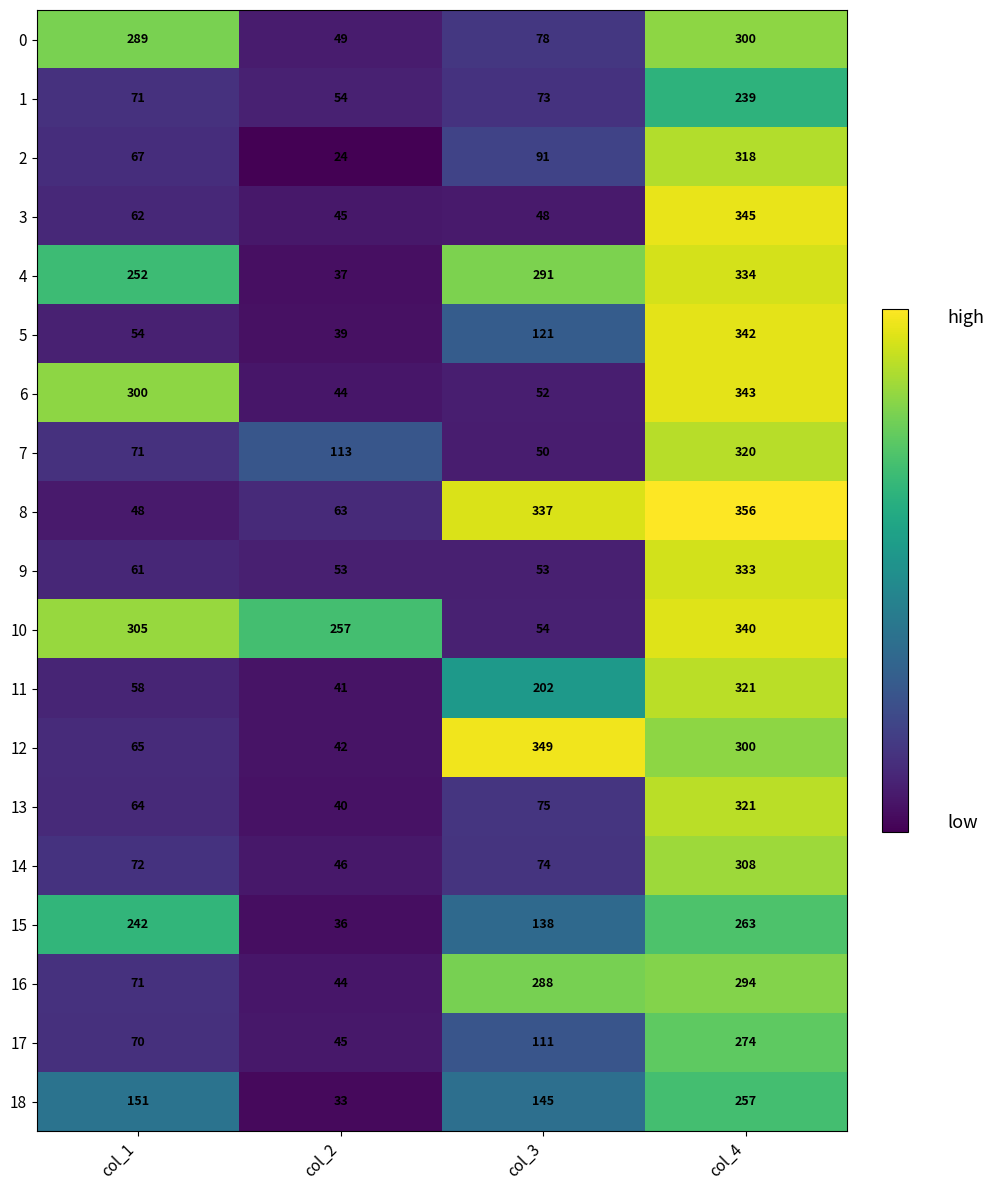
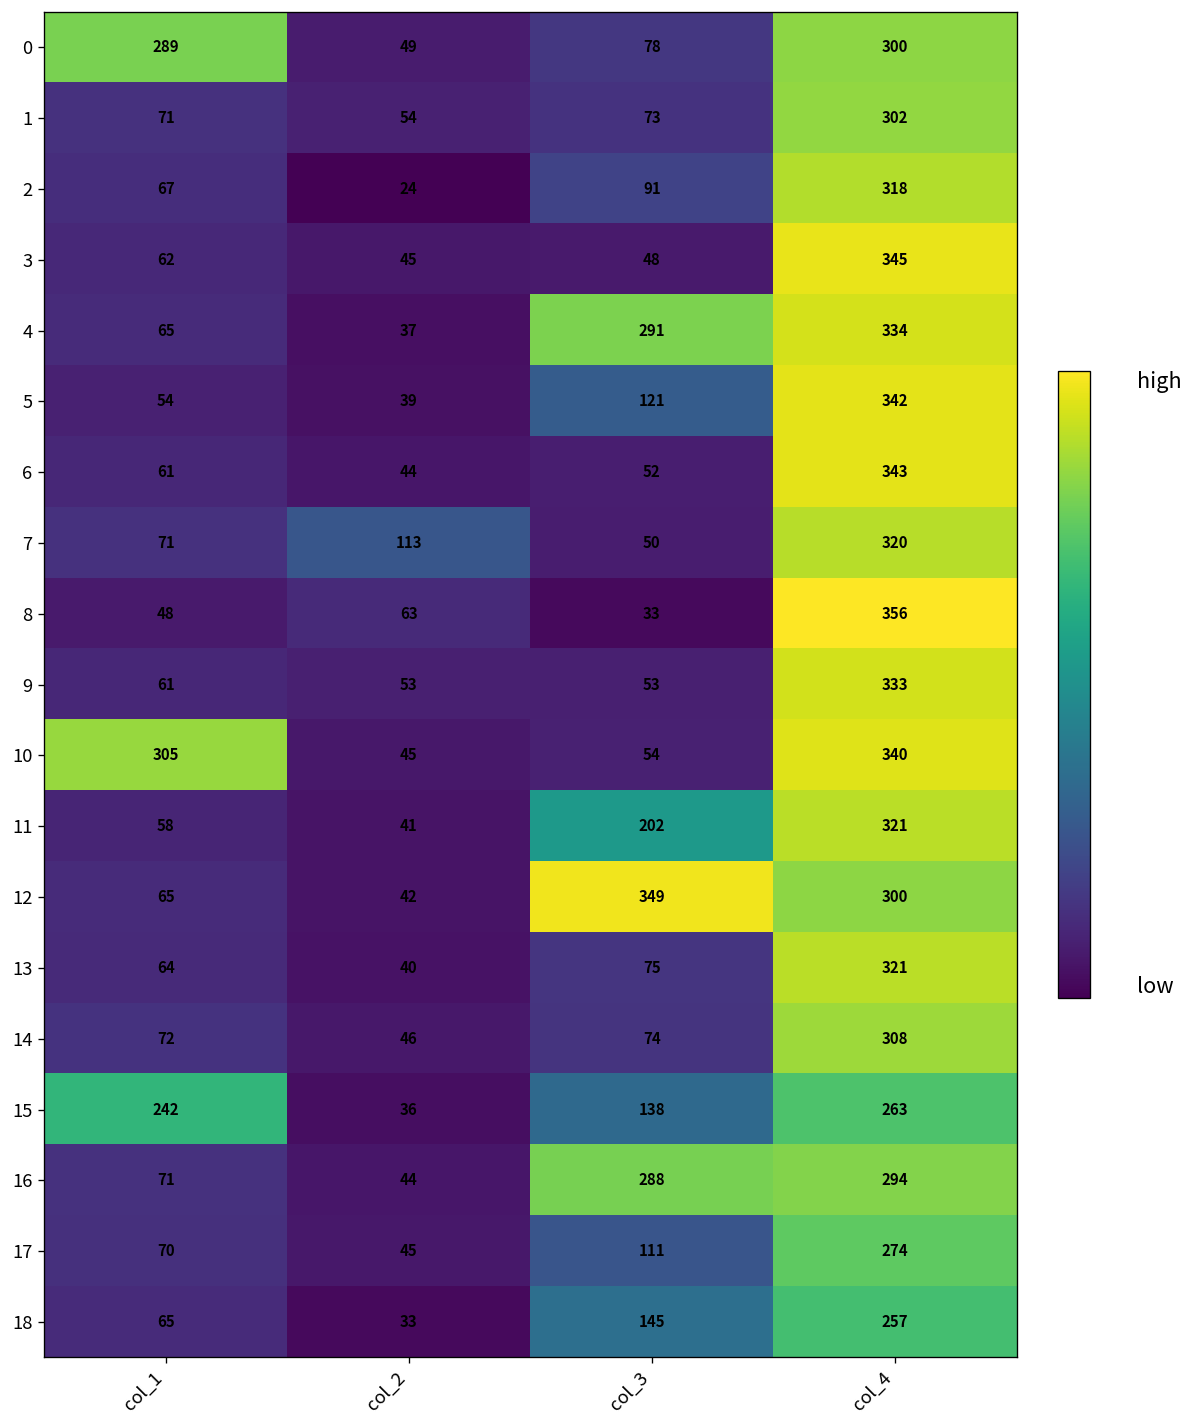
  {
    "0": {
      "col_1": 289,
      "col_2": 49,
      "col_3": 78,
      "col_4": 300
    },
    "1": {
      "col_1": 71,
      "col_2": 54,
      "col_3": 73,
-     "col_4": 239
+     "col_4": 302
    },
    "2": {
      "col_1": 67,
      "col_2": 24,
      "col_3": 91,
      "col_4": 318
    },
    "3": {
      "col_1": 62,
      "col_2": 45,
      "col_3": 48,
      "col_4": 345
    },
    "4": {
-     "col_1": 252,
+     "col_1": 65,
      "col_2": 37,
      "col_3": 291,
      "col_4": 334
    },
    "5": {
      "col_1": 54,
      "col_2": 39,
      "col_3": 121,
      "col_4": 342
    },
    "6": {
-     "col_1": 300,
+     "col_1": 61,
      "col_2": 44,
      "col_3": 52,
      "col_4": 343
    },
    "7": {
      "col_1": 71,
      "col_2": 113,
      "col_3": 50,
      "col_4": 320
    },
    "8": {
      "col_1": 48,
      "col_2": 63,
-     "col_3": 337,
+     "col_3": 33,
      "col_4": 356
    },
    "9": {
      "col_1": 61,
      "col_2": 53,
      "col_3": 53,
      "col_4": 333
    },
    "10": {
      "col_1": 305,
-     "col_2": 257,
+     "col_2": 45,
      "col_3": 54,
      "col_4": 340
    },
    "11": {
      "col_1": 58,
      "col_2": 41,
      "col_3": 202,
      "col_4": 321
    },
    "12": {
      "col_1": 65,
      "col_2": 42,
      "col_3": 349,
      "col_4": 300
    },
    "13": {
      "col_1": 64,
      "col_2": 40,
      "col_3": 75,
      "col_4": 321
    },
    "14": {
      "col_1": 72,
      "col_2": 46,
      "col_3": 74,
      "col_4": 308
    },
    "15": {
      "col_1": 242,
      "col_2": 36,
      "col_3": 138,
      "col_4": 263
    },
    "16": {
      "col_1": 71,
      "col_2": 44,
      "col_3": 288,
      "col_4": 294
    },
    "17": {
      "col_1": 70,
      "col_2": 45,
      "col_3": 111,
      "col_4": 274
    },
    "18": {
-     "col_1": 151,
+     "col_1": 65,
      "col_2": 33,
      "col_3": 145,
      "col_4": 257
    }
  }
